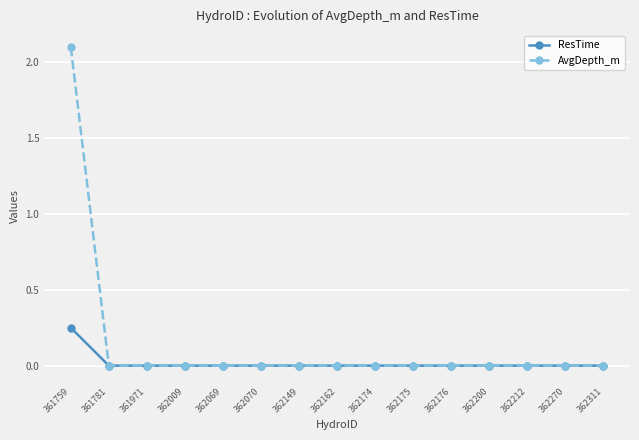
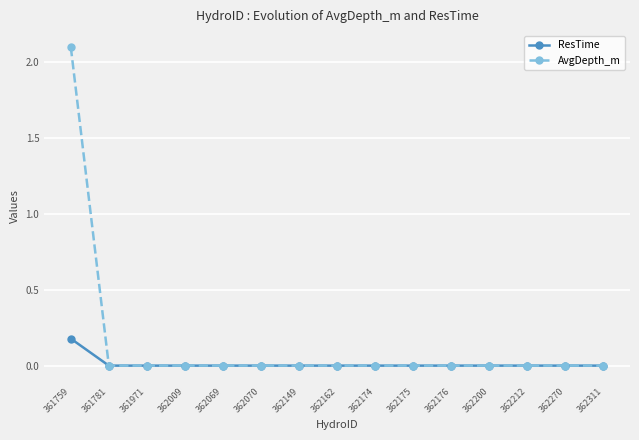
  {
    "ResTime": {
-     "361759": 0.25
+     "361759": 0.18
    },
    "AvgDepth_m": {
      "361759": 2.10
    }
  }
